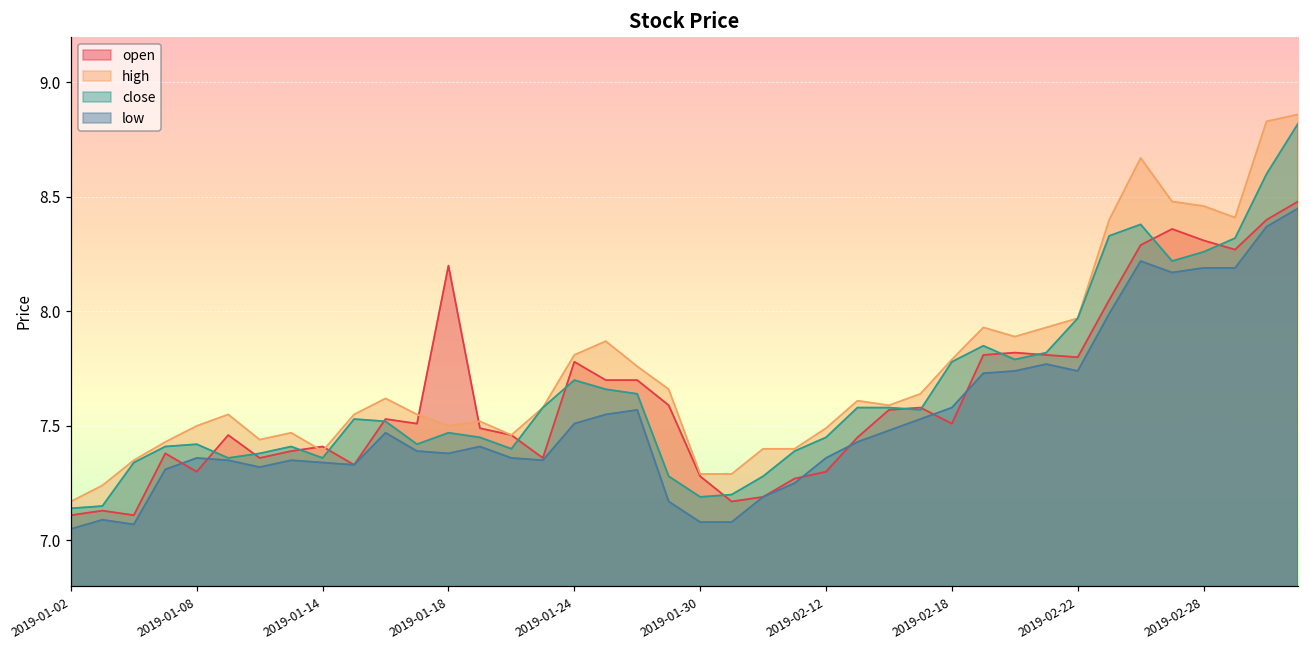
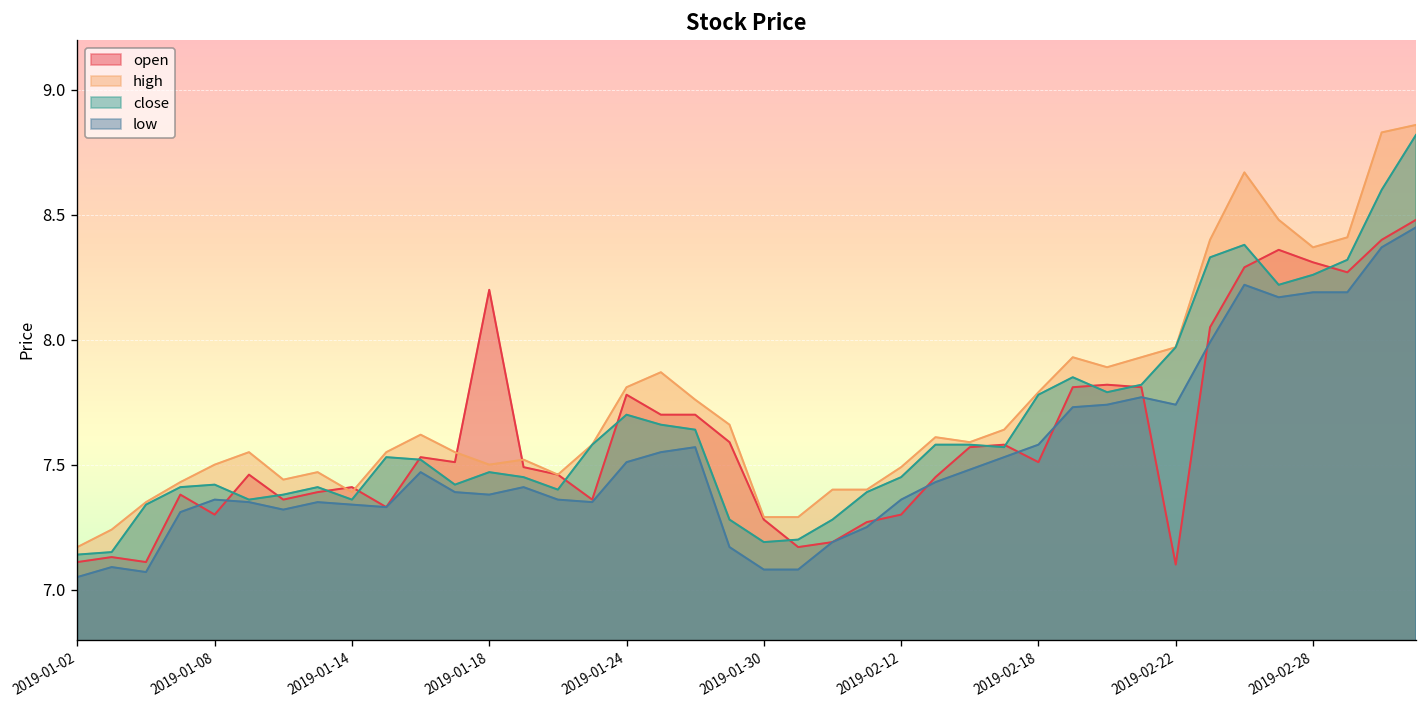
  {
    "open": {
      "2019-01-02": 7.1,
      "2019-01-08": 7.3,
      "2019-01-14": 7.4,
      "2019-01-18": 8.2,
      "2019-01-24": 7.78,
      "2019-02-12": 7.3,
      "2019-02-18": 7.5,
-     "2019-02-22": 7.8,
+     "2019-02-22": 7.1,
      "2019-02-28": 8.3
    },
    "high": {
      "2019-01-02": 7.17,
      "2019-01-08": 7.50,
      "2019-01-14": 7.39,
      "2019-01-18": 7.50,
      "2019-01-24": 7.81,
      "2019-02-12": 7.49,
-     "2019-02-28": 8.46
+     "2019-02-28": 8.37
    }
  }
